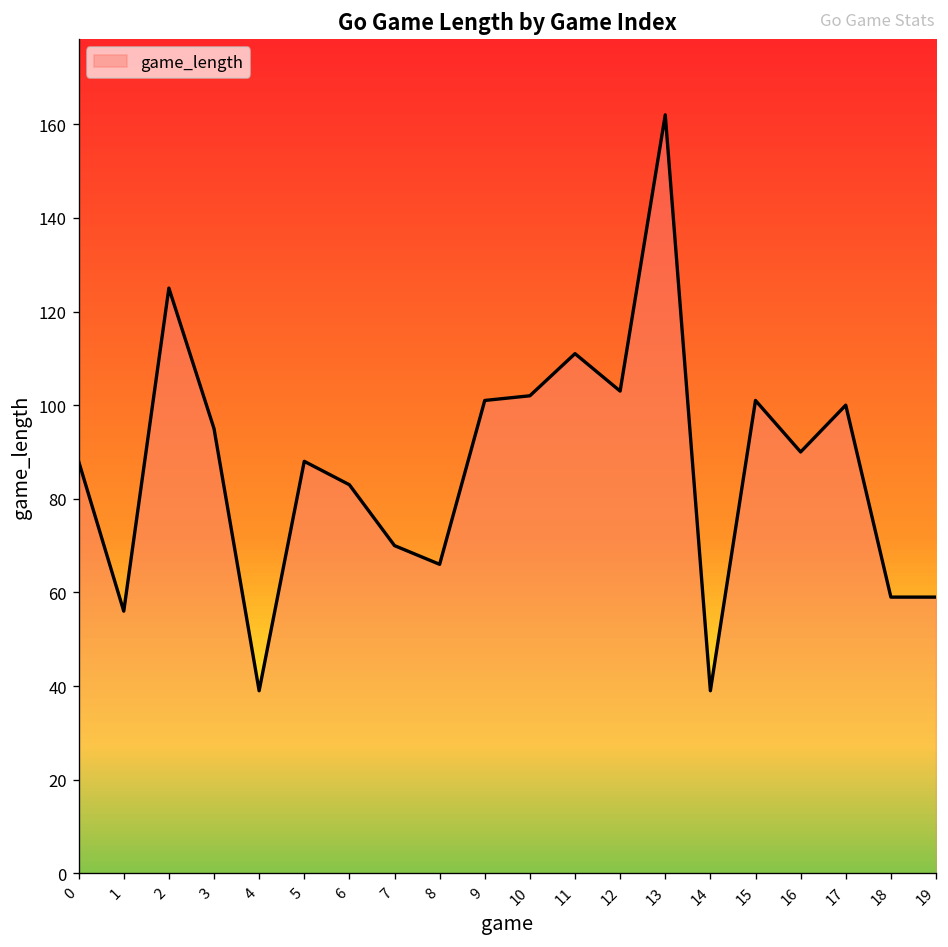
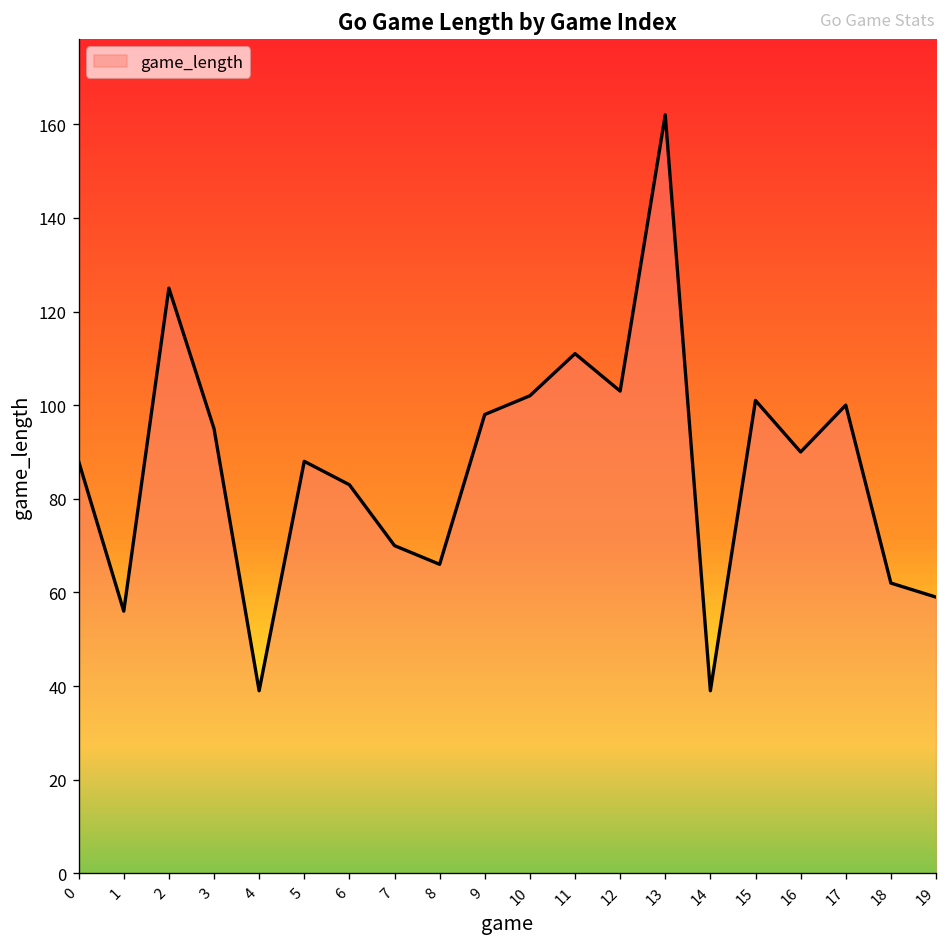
  {
    "0": 88,
    "1": 56,
    "2": 125,
    "3": 95,
    "4": 39,
    "5": 88,
    "6": 83,
    "7": 70,
    "8": 66,
-   "9": 101,
+   "9": 98,
    "10": 102,
    "11": 111,
    "12": 103,
    "13": 162,
    "14": 39,
    "15": 101,
    "16": 90,
    "17": 100,
-   "18": 59,
+   "18": 62,
    "19": 59
  }
